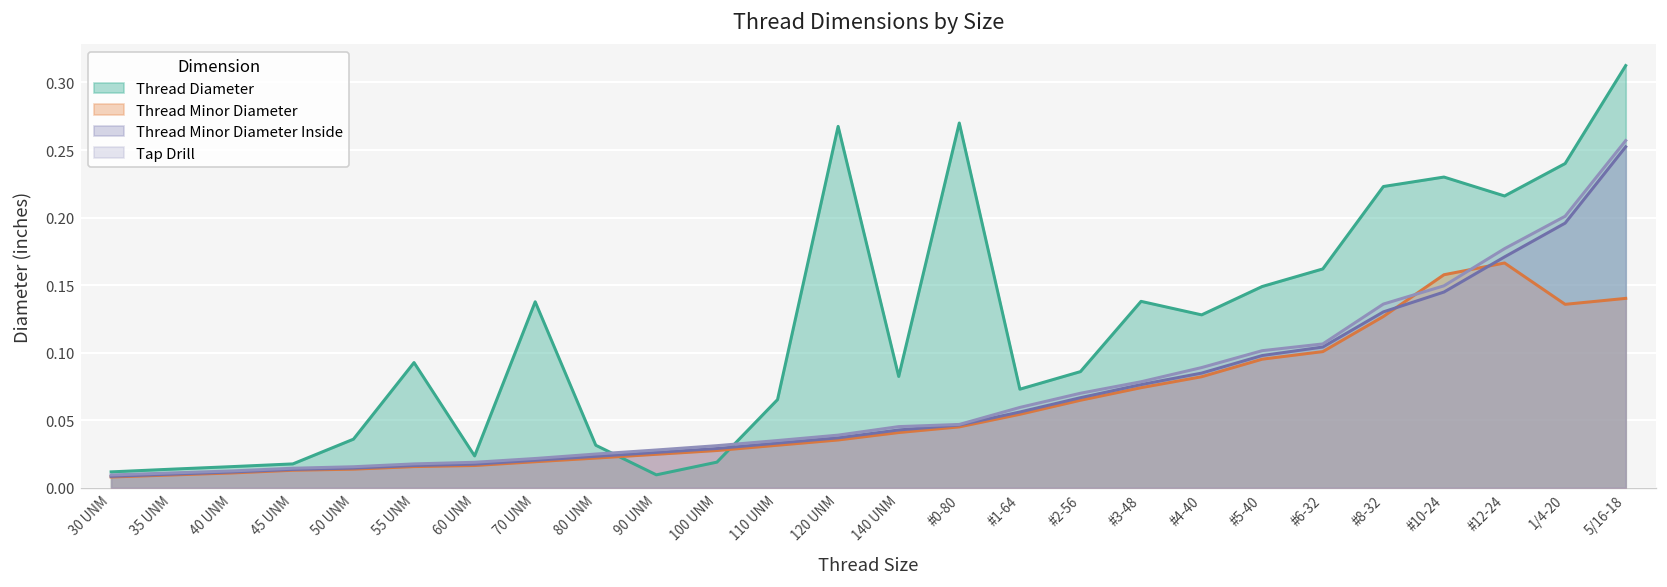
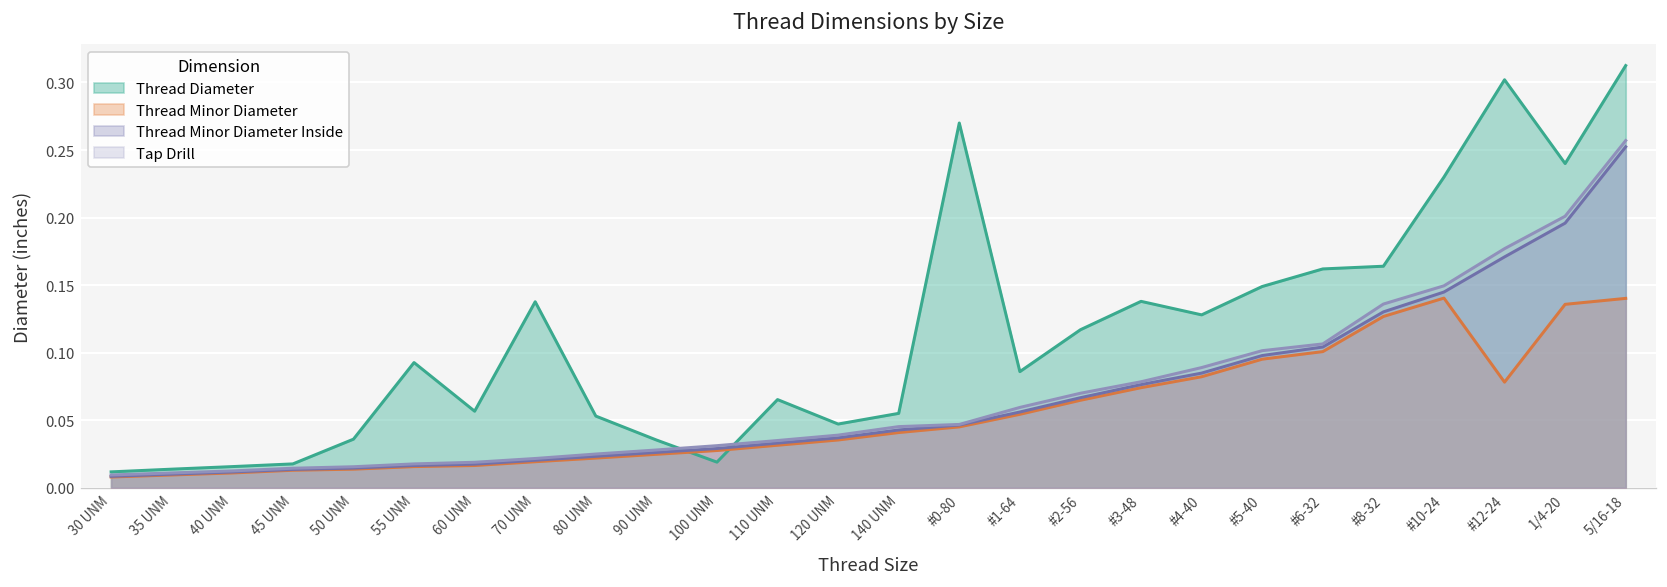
  {
    "Thread Diameter": {
      "35 UNM": 0.014,
      "40 UNM": 0.016,
      "45 UNM": 0.018,
      "50 UNM": 0.036,
      "55 UNM": 0.093,
-     "60 UNM": 0.024,
+     "60 UNM": 0.057,
      "70 UNM": 0.138,
-     "80 UNM": 0.032,
-     "90 UNM": 0.010,
+     "80 UNM": 0.053,
+     "90 UNM": 0.035,
      "100 UNM": 0.019,
      "110 UNM": 0.065,
-     "120 UNM": 0.268,
-     "140 UNM": 0.082,
+     "120 UNM": 0.047,
+     "140 UNM": 0.055,
      "#0-80": 0.270,
-     "#1-64": 0.073,
-     "#2-56": 0.086,
+     "#1-64": 0.086,
+     "#2-56": 0.117,
      "#3-48": 0.138,
      "#4-40": 0.128,
      "#5-40": 0.149,
      "#6-32": 0.162,
-     "#8-32": 0.223,
+     "#8-32": 0.164,
      "#10-24": 0.230,
-     "#12-24": 0.216,
+     "#12-24": 0.302,
      "1/4-20": 0.240,
      "5/16-18": 0.313
    },
    "Thread Minor Diameter": {
      "#3-48": 0.074,
      "#4-40": 0.082,
      "#5-40": 0.095,
      "#6-32": 0.101,
      "#8-32": 0.127,
-     "#10-24": 0.158,
-     "#12-24": 0.166,
+     "#10-24": 0.140,
+     "#12-24": 0.078,
      "1/4-20": 0.136,
      "5/16-18": 0.140
    }
  }
